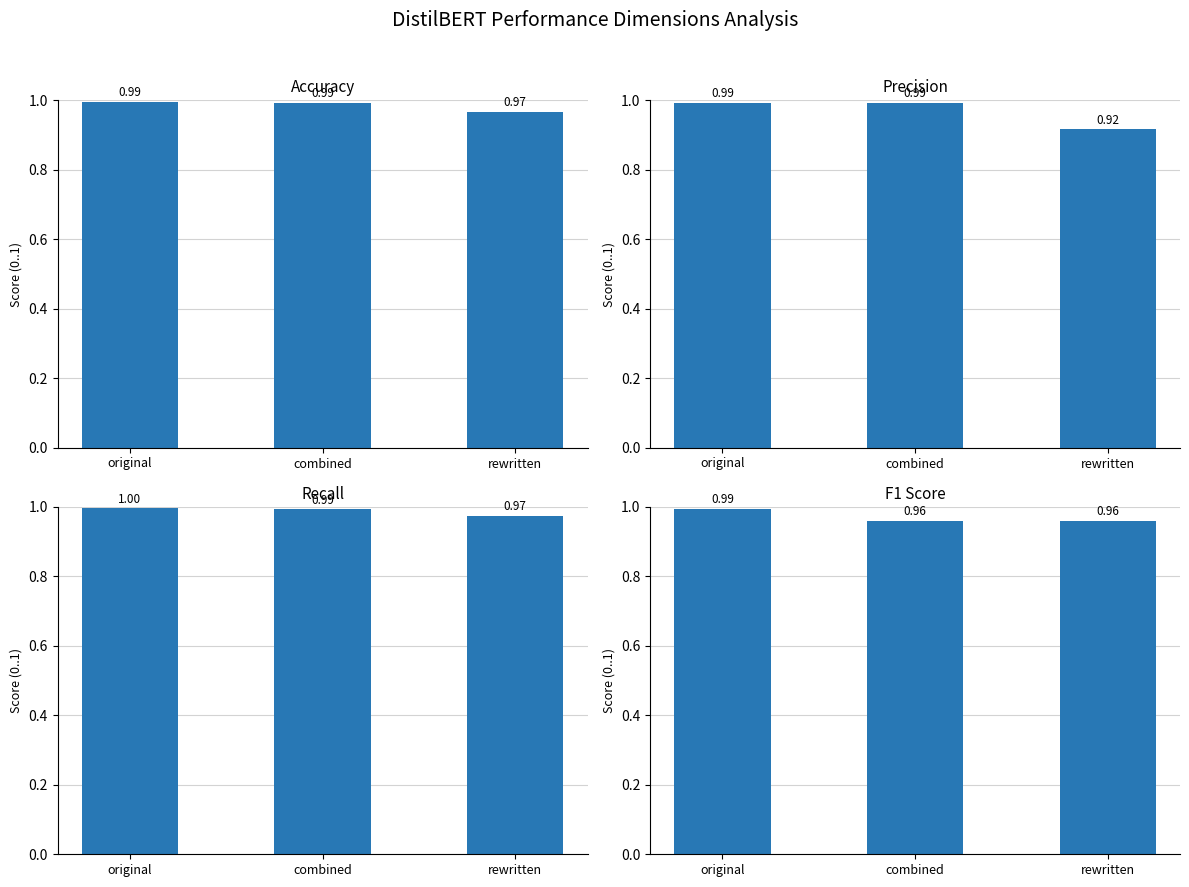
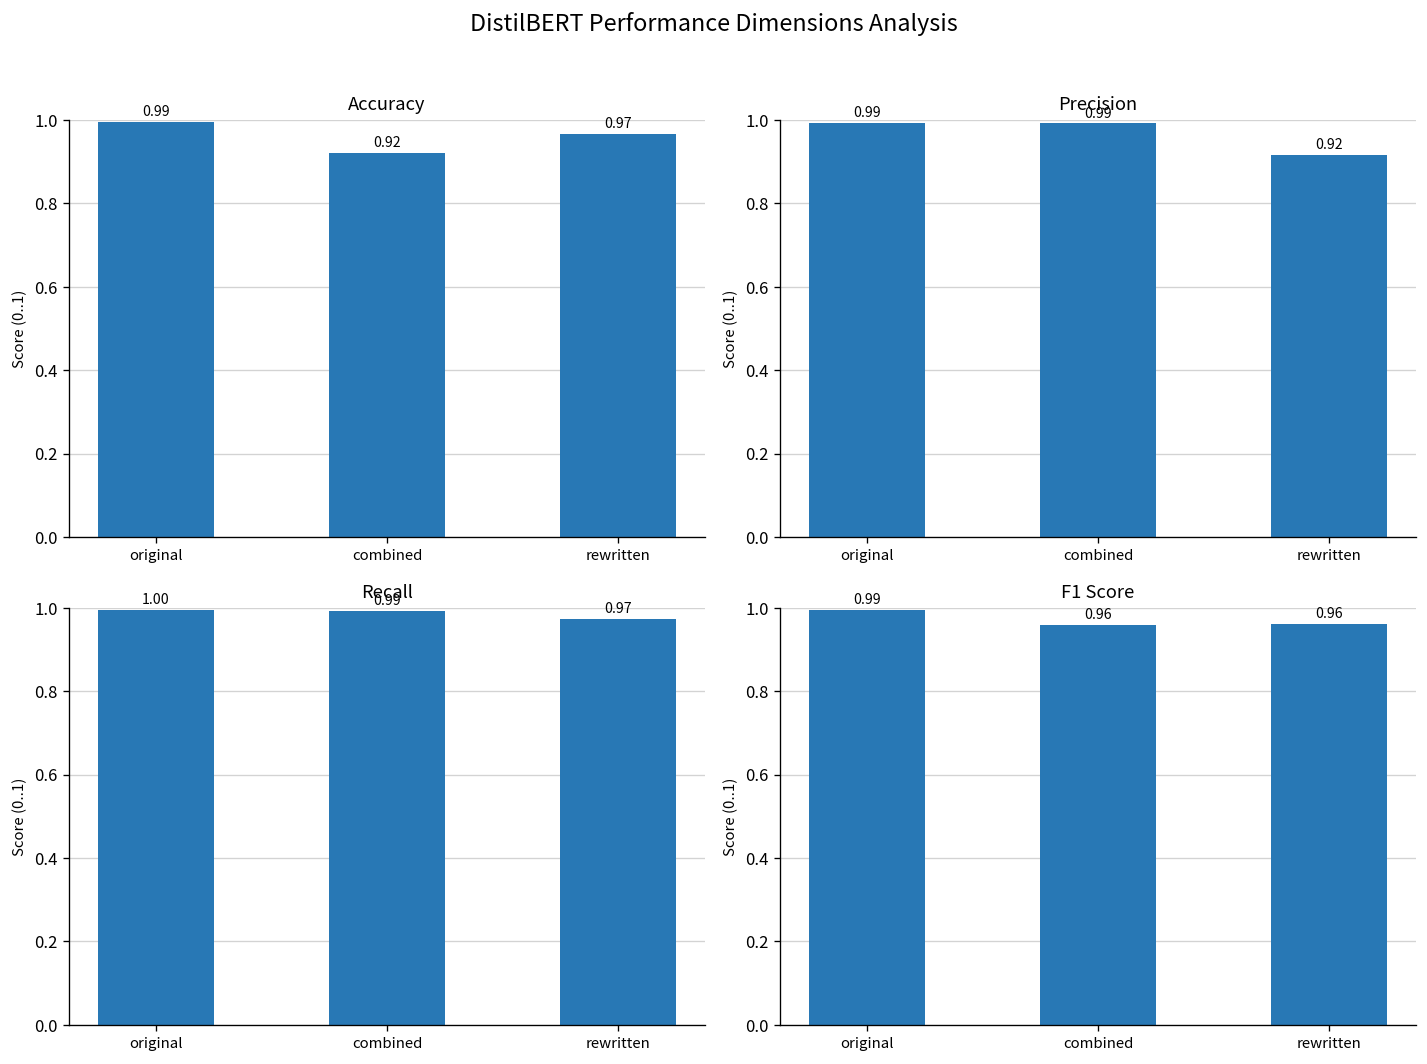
  {
    "Accuracy": {
      "original": 0.99,
-     "combined": 0.99,
+     "combined": 0.92,
      "rewritten": 0.97
    },
    "Precision": {
      "original": 0.99,
      "combined": 0.99,
      "rewritten": 0.92
    },
    "Recall": {
      "original": 1.00,
      "combined": 0.99,
      "rewritten": 0.97
    },
    "F1 Score": {
      "original": 0.99,
      "combined": 0.96,
      "rewritten": 0.96
    }
  }
